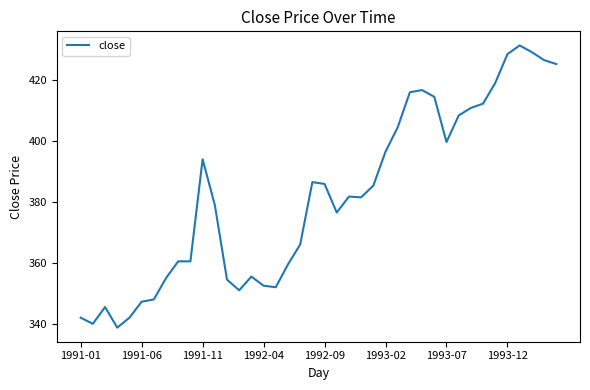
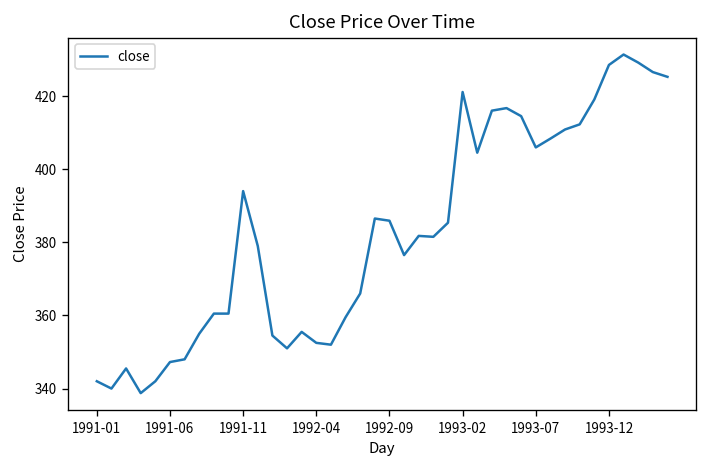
  {
    "1991-01": 342,
    "1991-06": 347,
    "1991-11": 394,
    "1992-04": 353,
    "1992-09": 386,
-   "1993-02": 397,
-   "1993-07": 400,
+   "1993-02": 421,
+   "1993-07": 406,
    "1993-12": 429
  }
